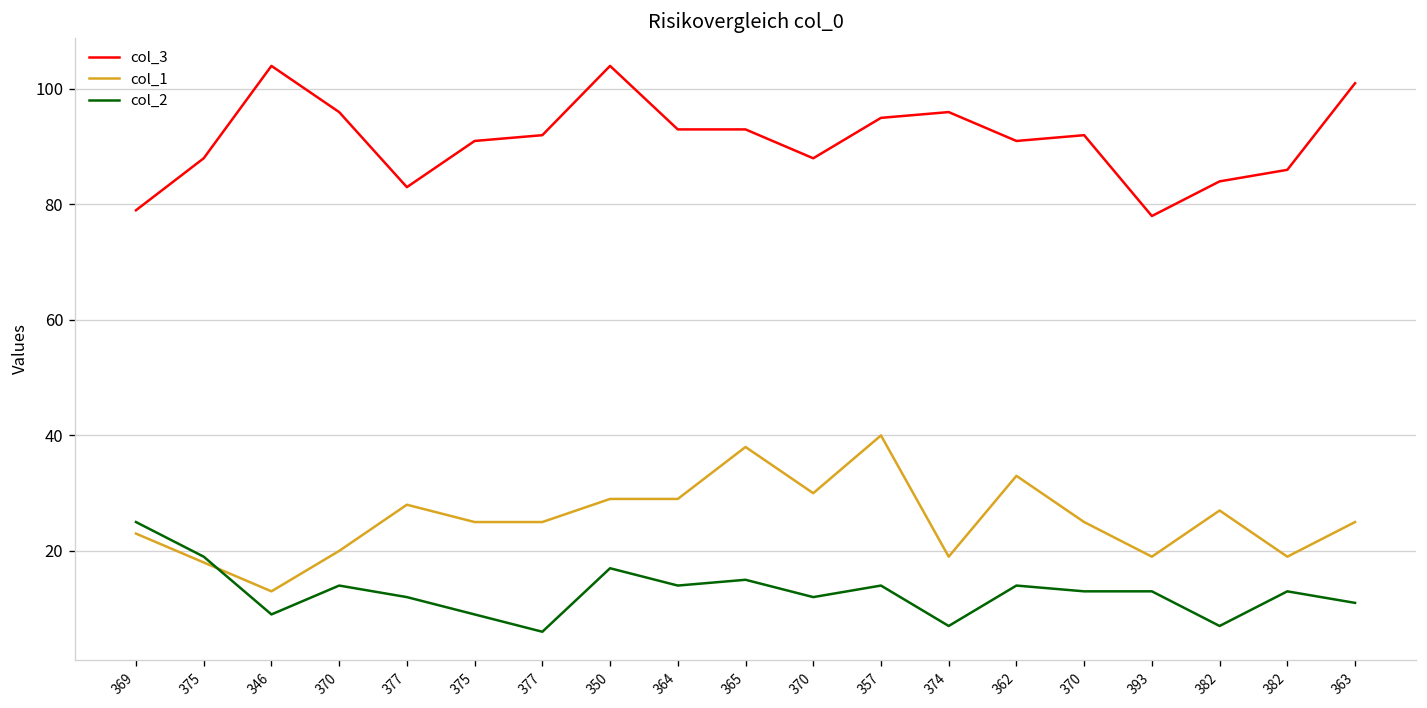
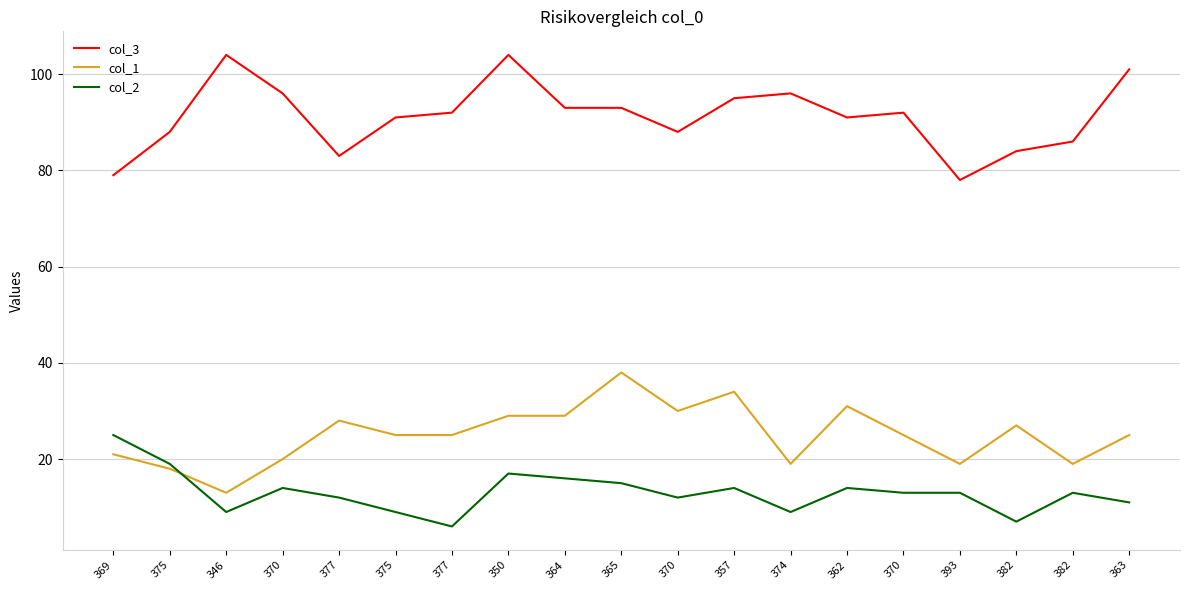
  {
    "col_3": {
      "369": 79,
      "346": 104,
      "350": 104,
      "364": 93,
      "365": 93,
      "357": 95,
      "374": 96,
      "362": 91,
      "393": 78,
      "363": 101
    },
    "col_1": {
-     "369": 23,
+     "369": 21,
      "346": 13,
      "350": 29,
      "364": 29,
      "365": 38,
-     "357": 40,
+     "357": 34,
      "374": 19,
-     "362": 33,
+     "362": 31,
      "393": 19,
      "363": 25
    },
    "col_2": {
      "369": 25,
      "346": 9,
      "350": 17,
-     "364": 14,
+     "364": 16,
      "365": 15,
      "357": 14,
-     "374": 7,
+     "374": 9,
      "362": 14,
      "393": 13,
      "363": 11
    }
  }
